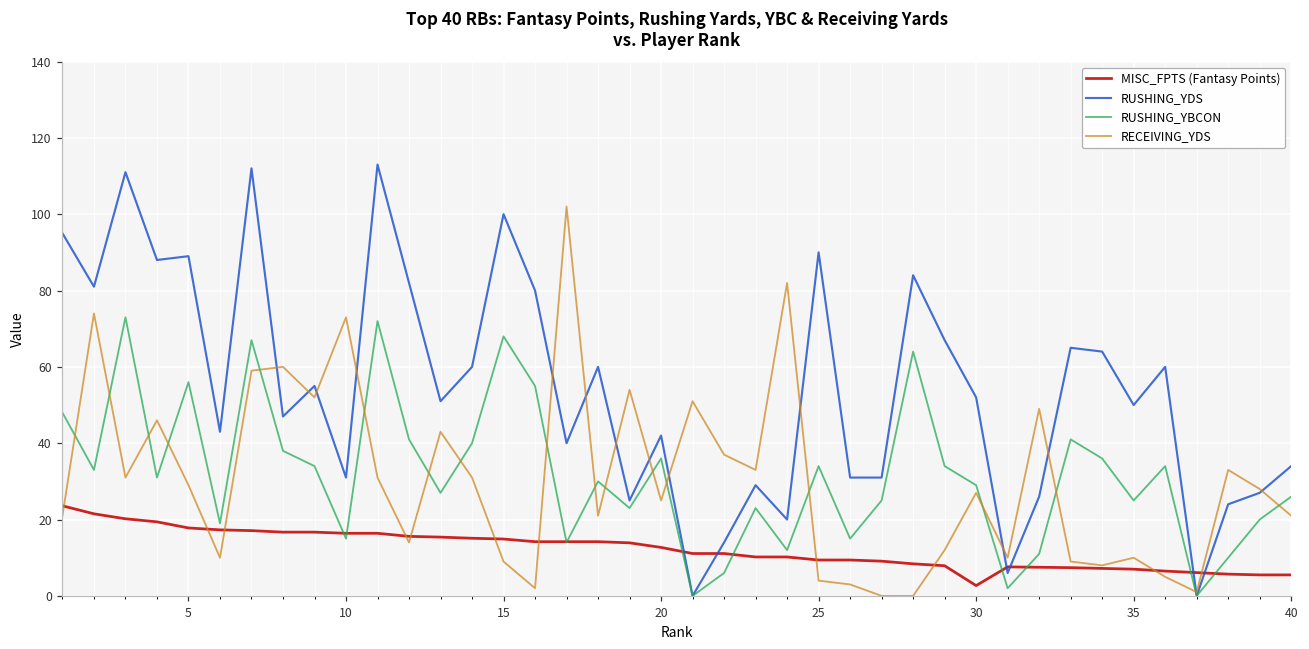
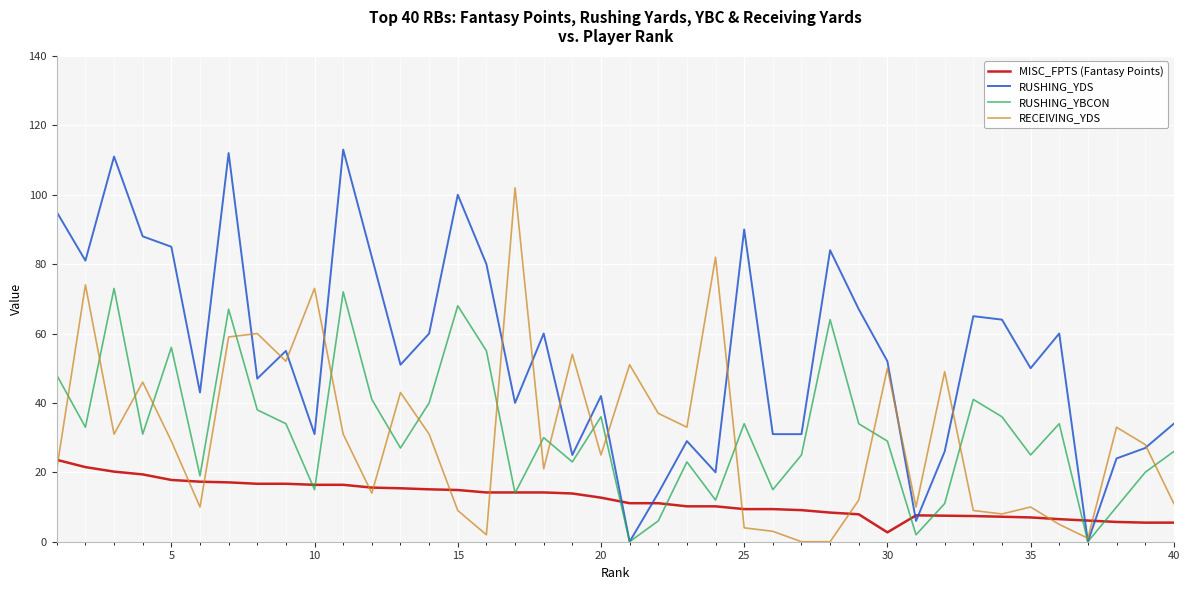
  {
    "MISC_FPTS (Fantasy Points)": {
      "5": 18,
      "10": 16,
      "15": 15,
      "20": 13,
      "25": 9,
      "30": 3,
      "35": 7,
      "40": 6
    },
    "RUSHING_YDS": {
-     "5": 89,
+     "5": 85,
      "10": 31,
      "15": 100,
      "20": 42,
      "25": 90,
      "30": 52,
      "35": 50,
      "40": 34
    },
    "RUSHING_YBCON": {
      "5": 56,
      "10": 15,
      "15": 68,
      "20": 36,
      "25": 34,
      "30": 29,
      "35": 25,
      "40": 26
    },
    "RECEIVING_YDS": {
      "5": 29,
      "10": 73,
      "15": 9,
      "20": 25,
      "25": 4,
-     "30": 27,
+     "30": 50,
      "35": 10,
-     "40": 21
+     "40": 11
    }
  }
